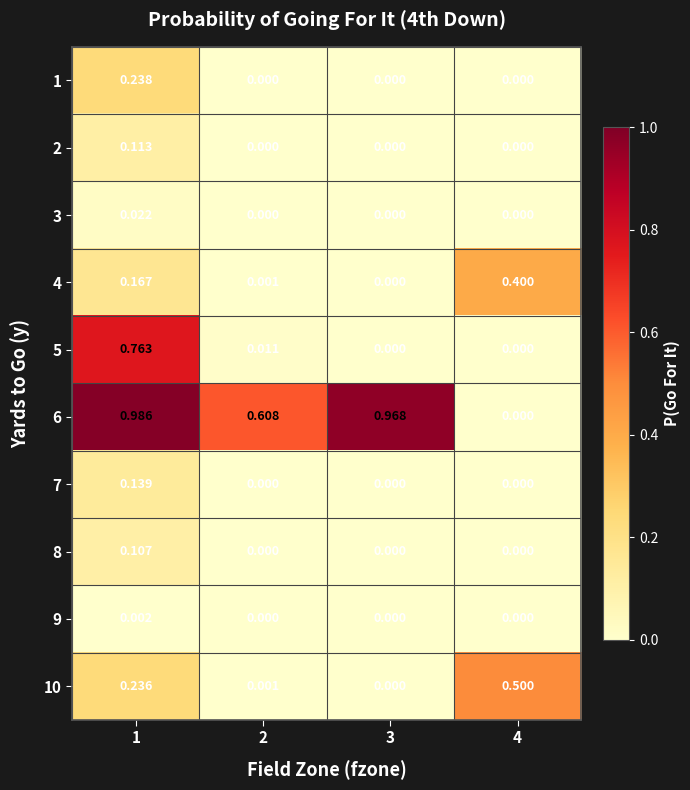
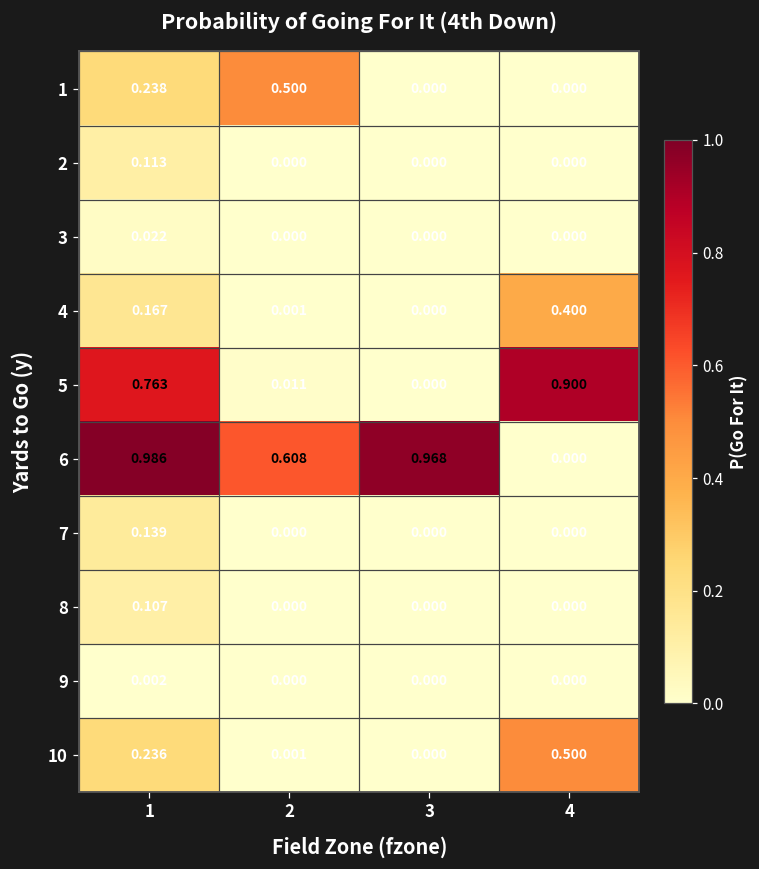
  {
    "1": {
      "1": 0.238,
-     "2": 0.000,
+     "2": 0.500,
      "3": 0.000,
      "4": 0.000
    },
    "2": {
      "1": 0.113,
      "2": 0.000,
      "3": 0.000,
      "4": 0.000
    },
    "3": {
      "1": 0.022,
      "2": 0.000,
      "3": 0.000,
      "4": 0.000
    },
    "4": {
      "1": 0.167,
      "2": 0.001,
      "3": 0.000,
      "4": 0.400
    },
    "5": {
      "1": 0.763,
      "2": 0.011,
      "3": 0.000,
-     "4": 0.000
+     "4": 0.900
    },
    "6": {
      "1": 0.986,
      "2": 0.608,
      "3": 0.968,
      "4": 0.000
    },
    "7": {
      "1": 0.139,
      "2": 0.000,
      "3": 0.000,
      "4": 0.000
    },
    "8": {
      "1": 0.107,
      "2": 0.000,
      "3": 0.000,
      "4": 0.000
    },
    "9": {
      "1": 0.002,
      "2": 0.000,
      "3": 0.000,
      "4": 0.000
    },
    "10": {
      "1": 0.236,
      "2": 0.001,
      "3": 0.000,
      "4": 0.500
    }
  }
